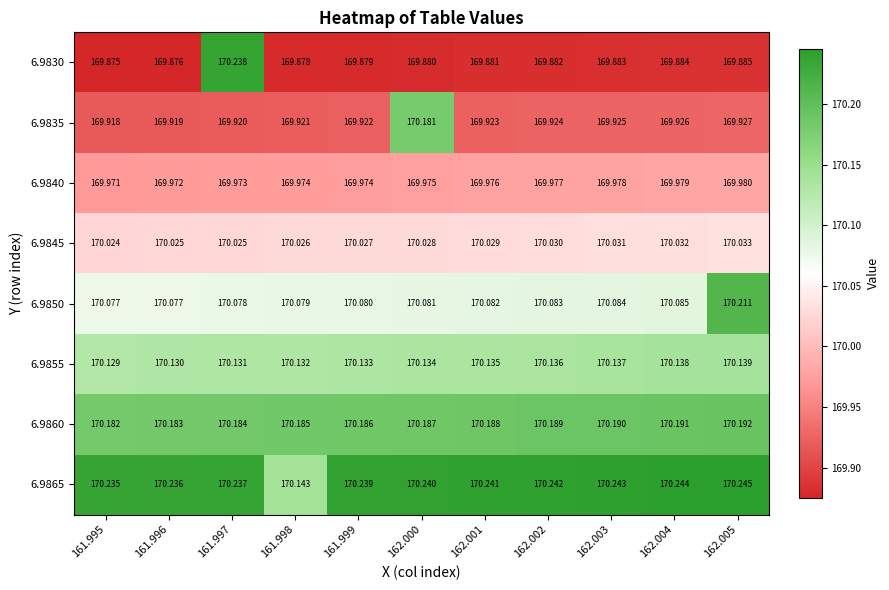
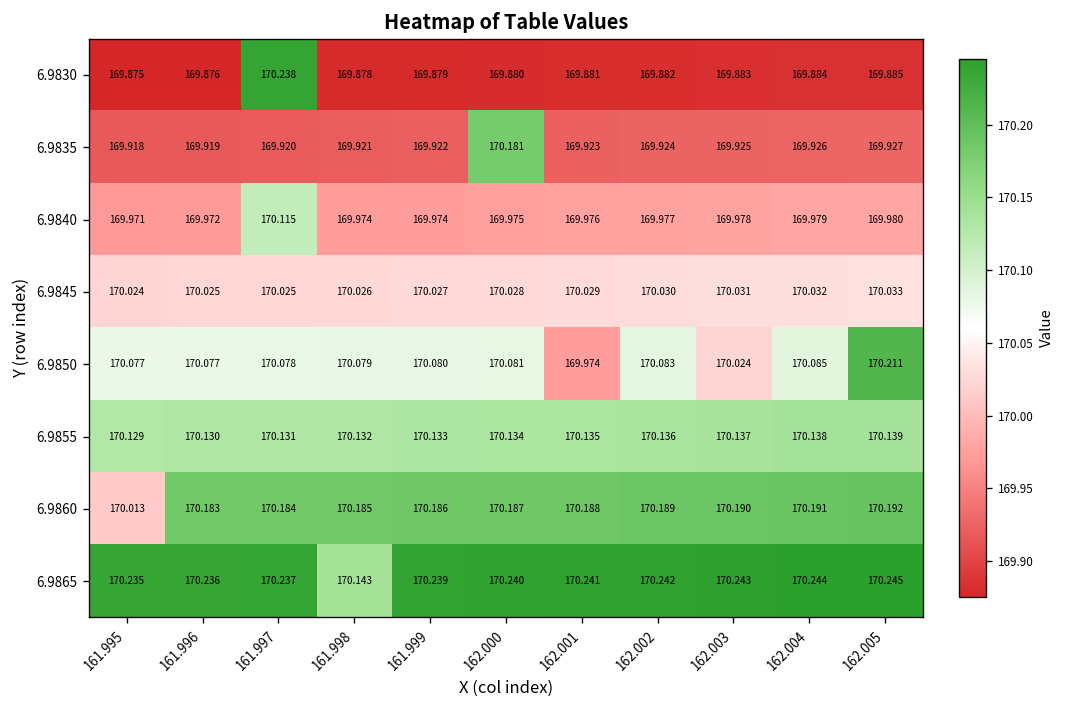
  {
    "6.9830": {
      "161.995": 169.875,
      "161.996": 169.876,
      "161.997": 170.238,
      "161.998": 169.878,
      "161.999": 169.879,
      "162.000": 169.880,
      "162.001": 169.881,
      "162.002": 169.882,
      "162.003": 169.883,
      "162.004": 169.884,
      "162.005": 169.885
    },
    "6.9835": {
      "161.995": 169.918,
      "161.996": 169.919,
      "161.997": 169.920,
      "161.998": 169.921,
      "161.999": 169.922,
      "162.000": 170.181,
      "162.001": 169.923,
      "162.002": 169.924,
      "162.003": 169.925,
      "162.004": 169.926,
      "162.005": 169.927
    },
    "6.9840": {
      "161.995": 169.971,
      "161.996": 169.972,
-     "161.997": 169.973,
+     "161.997": 170.115,
      "161.998": 169.974,
      "161.999": 169.974,
      "162.000": 169.975,
      "162.001": 169.976,
      "162.002": 169.977,
      "162.003": 169.978,
      "162.004": 169.979,
      "162.005": 169.980
    },
    "6.9845": {
      "161.995": 170.024,
      "161.996": 170.025,
      "161.997": 170.025,
      "161.998": 170.026,
      "161.999": 170.027,
      "162.000": 170.028,
      "162.001": 170.029,
      "162.002": 170.030,
      "162.003": 170.031,
      "162.004": 170.032,
      "162.005": 170.033
    },
    "6.9850": {
      "161.995": 170.077,
      "161.996": 170.077,
      "161.997": 170.078,
      "161.998": 170.079,
      "161.999": 170.080,
      "162.000": 170.081,
-     "162.001": 170.082,
+     "162.001": 169.974,
      "162.002": 170.083,
-     "162.003": 170.084,
+     "162.003": 170.024,
      "162.004": 170.085,
      "162.005": 170.211
    },
    "6.9855": {
      "161.995": 170.129,
      "161.996": 170.130,
      "161.997": 170.131,
      "161.998": 170.132,
      "161.999": 170.133,
      "162.000": 170.134,
      "162.001": 170.135,
      "162.002": 170.136,
      "162.003": 170.137,
      "162.004": 170.138,
      "162.005": 170.139
    },
    "6.9860": {
-     "161.995": 170.182,
+     "161.995": 170.013,
      "161.996": 170.183,
      "161.997": 170.184,
      "161.998": 170.185,
      "161.999": 170.186,
      "162.000": 170.187,
      "162.001": 170.188,
      "162.002": 170.189,
      "162.003": 170.190,
      "162.004": 170.191,
      "162.005": 170.192
    },
    "6.9865": {
      "161.995": 170.235,
      "161.996": 170.236,
      "161.997": 170.237,
      "161.998": 170.143,
      "161.999": 170.239,
      "162.000": 170.240,
      "162.001": 170.241,
      "162.002": 170.242,
      "162.003": 170.243,
      "162.004": 170.244,
      "162.005": 170.245
    }
  }
